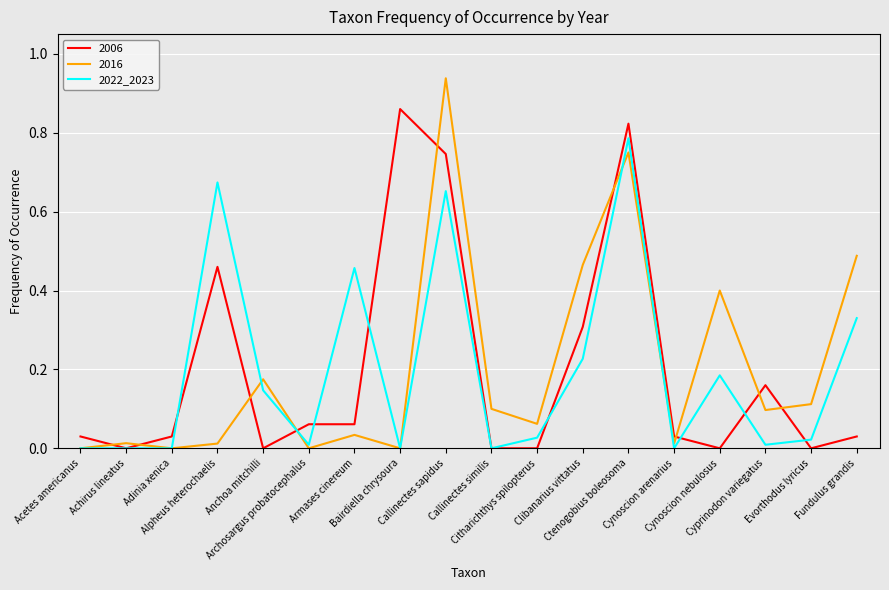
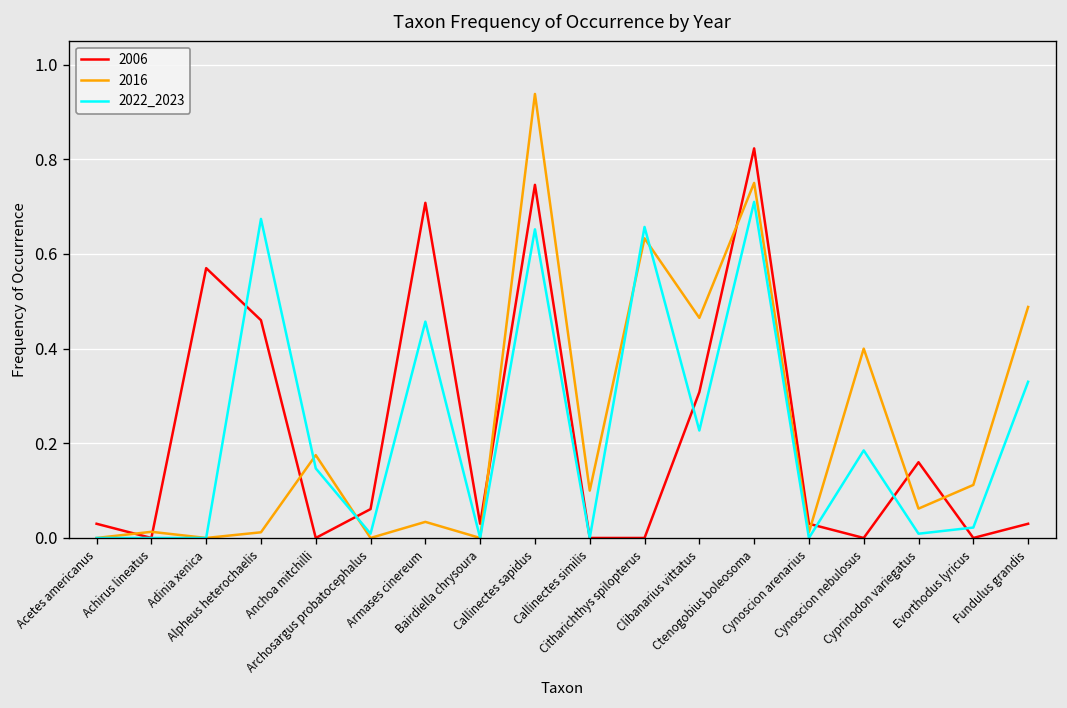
  {
    "2006": {
      "Acetes americanus": 0.03,
-     "Adinia xenica": 0.03,
+     "Adinia xenica": 0.57,
      "Alpheus heterochaelis": 0.46,
      "Anchoa mitchilli": 0.00,
      "Archosargus probatocephalus": 0.06,
-     "Armases cinereum": 0.06,
-     "Bairdiella chrysoura": 0.86,
+     "Armases cinereum": 0.71,
+     "Bairdiella chrysoura": 0.03,
      "Callinectes sapidus": 0.75,
      "Citharichthys spilopterus": 0.00,
      "Clibanarius vittatus": 0.31,
      "Ctenogobius boleosoma": 0.82,
      "Cynoscion arenarius": 0.03,
      "Cynoscion nebulosus": 0.00,
      "Cyprinodon variegatus": 0.16,
      "Evorthodus lyricus": 0.00,
      "Fundulus grandis": 0.03
    },
    "2016": {
      "Achirus lineatus": 0.01,
      "Alpheus heterochaelis": 0.01,
      "Anchoa mitchilli": 0.18,
      "Archosargus probatocephalus": 0.00,
      "Armases cinereum": 0.03,
      "Callinectes sapidus": 0.94,
      "Callinectes similis": 0.10,
-     "Citharichthys spilopterus": 0.06,
+     "Citharichthys spilopterus": 0.63,
      "Clibanarius vittatus": 0.47,
      "Ctenogobius boleosoma": 0.75,
      "Cynoscion arenarius": 0.01,
      "Cynoscion nebulosus": 0.40,
-     "Cyprinodon variegatus": 0.10,
+     "Cyprinodon variegatus": 0.06,
      "Evorthodus lyricus": 0.11,
      "Fundulus grandis": 0.49
    },
    "2022_2023": {
      "Alpheus heterochaelis": 0.67,
      "Anchoa mitchilli": 0.15,
      "Archosargus probatocephalus": 0.01,
      "Armases cinereum": 0.46,
      "Callinectes sapidus": 0.65,
-     "Citharichthys spilopterus": 0.03,
+     "Citharichthys spilopterus": 0.66,
      "Clibanarius vittatus": 0.23,
-     "Ctenogobius boleosoma": 0.79,
+     "Ctenogobius boleosoma": 0.71,
      "Cynoscion arenarius": 0.00,
      "Cynoscion nebulosus": 0.19,
      "Cyprinodon variegatus": 0.01,
      "Evorthodus lyricus": 0.02,
      "Fundulus grandis": 0.33
    }
  }
